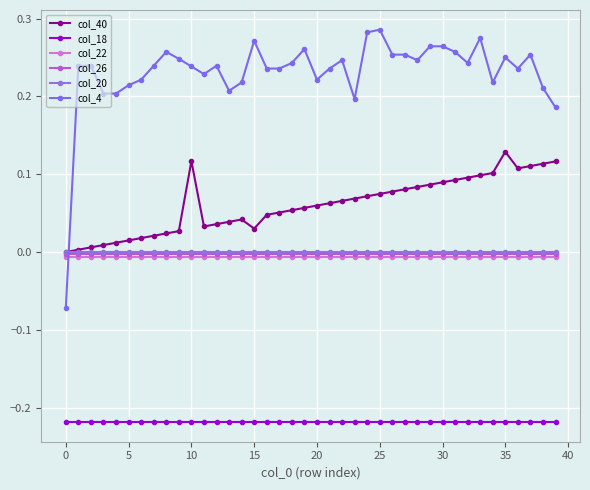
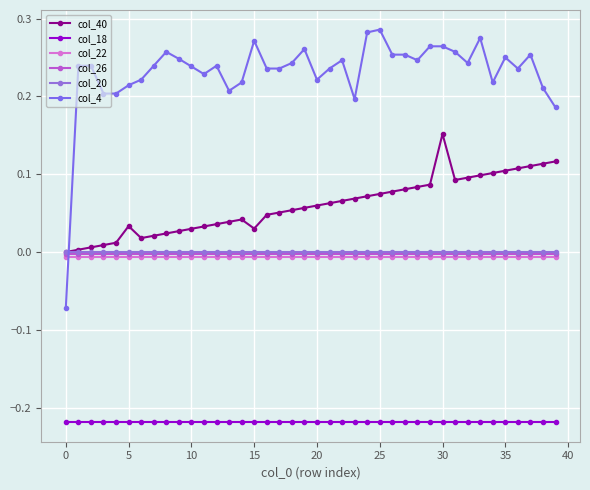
  {
    "col_40": {
-     "5": 0.01,
-     "10": 0.12,
+     "5": 0.03,
+     "10": 0.03,
      "15": 0.03,
      "20": 0.06,
      "25": 0.07,
-     "30": 0.09,
-     "35": 0.13
+     "30": 0.15,
+     "35": 0.10
    },
    "col_18": {
      "0": -0.22,
      "5": -0.22,
      "10": -0.22,
      "15": -0.22,
      "20": -0.22,
      "25": -0.22,
      "30": -0.22,
      "35": -0.22
    }
  }
